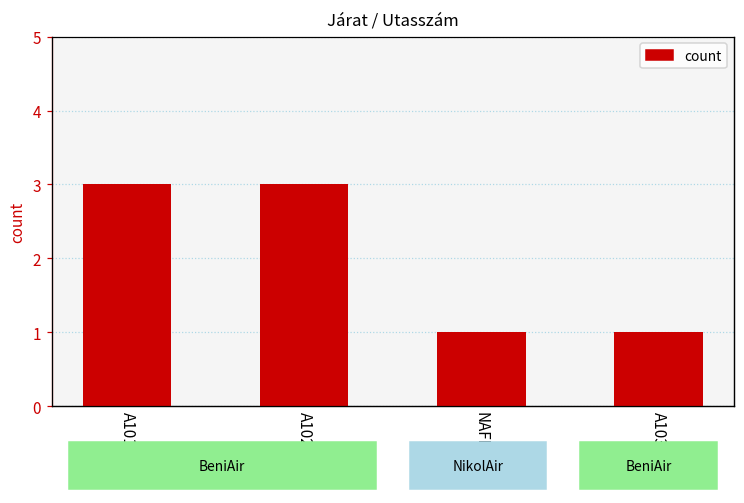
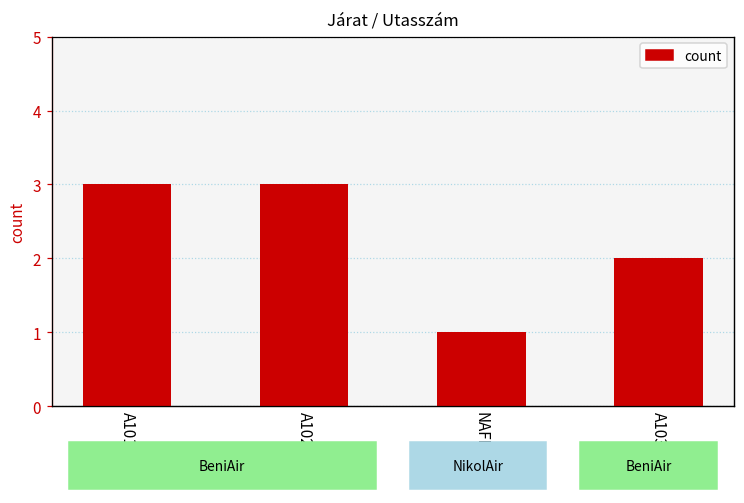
  {
    "A101": 3,
    "A102": 3,
-   "A103": 1
+   "A103": 2
  }
